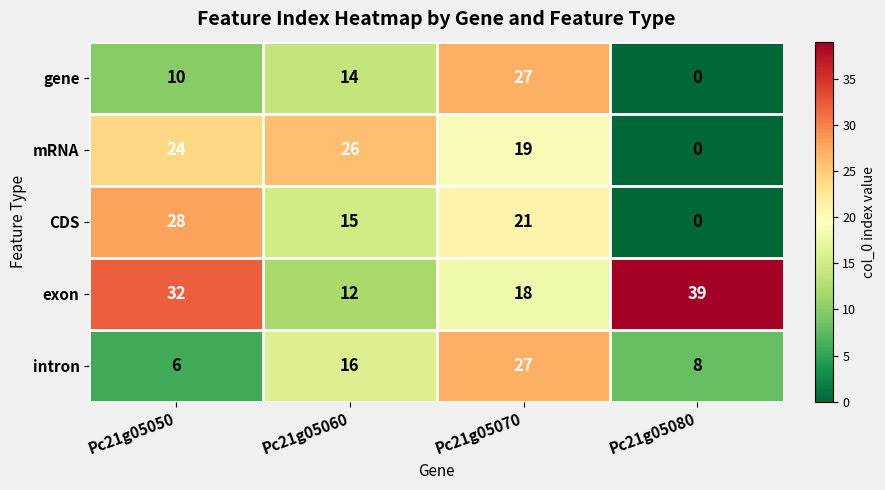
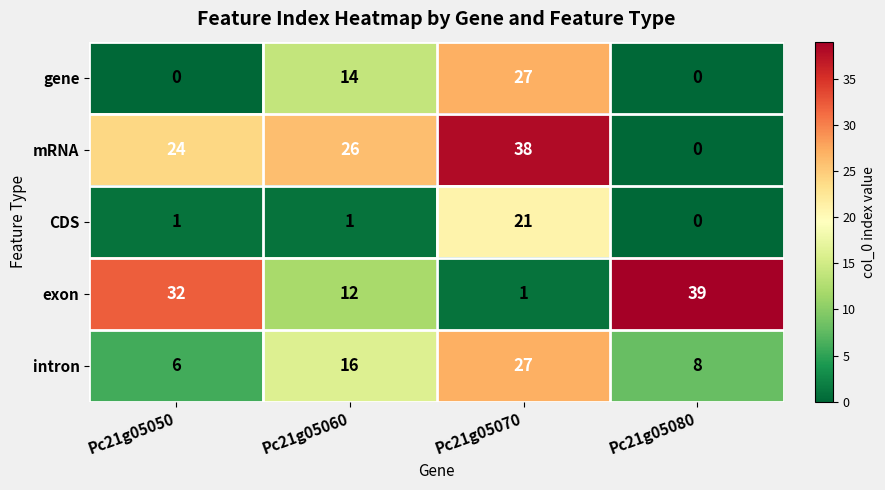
  {
    "gene": {
-     "Pc21g05050": 10,
+     "Pc21g05050": 0,
      "Pc21g05060": 14,
      "Pc21g05070": 27,
      "Pc21g05080": 0
    },
    "mRNA": {
      "Pc21g05050": 24,
      "Pc21g05060": 26,
-     "Pc21g05070": 19,
+     "Pc21g05070": 38,
      "Pc21g05080": 0
    },
    "CDS": {
-     "Pc21g05050": 28,
-     "Pc21g05060": 15,
+     "Pc21g05050": 1,
+     "Pc21g05060": 1,
      "Pc21g05070": 21,
      "Pc21g05080": 0
    },
    "exon": {
      "Pc21g05050": 32,
      "Pc21g05060": 12,
-     "Pc21g05070": 18,
+     "Pc21g05070": 1,
      "Pc21g05080": 39
    },
    "intron": {
      "Pc21g05050": 6,
      "Pc21g05060": 16,
      "Pc21g05070": 27,
      "Pc21g05080": 8
    }
  }
